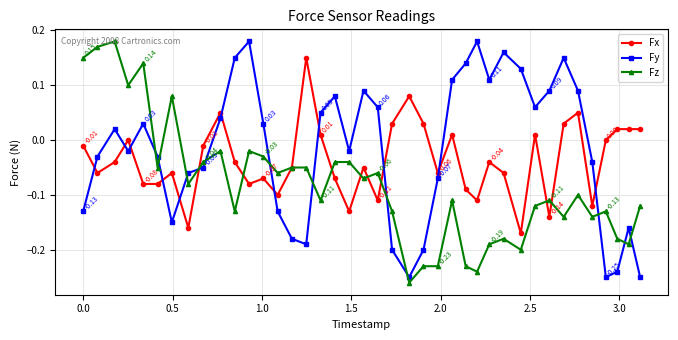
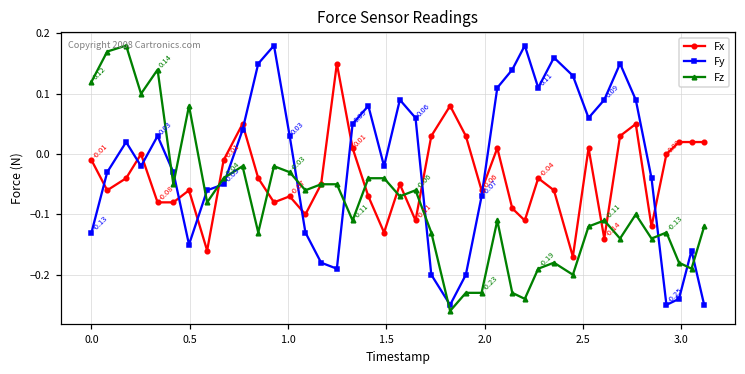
  {
    "Fx": {
      "0.0": -0.01
    },
    "Fy": {
      "0.0": -0.13
    },
    "Fz": {
-     "0.0": 0.15
+     "0.0": 0.12
    }
  }
